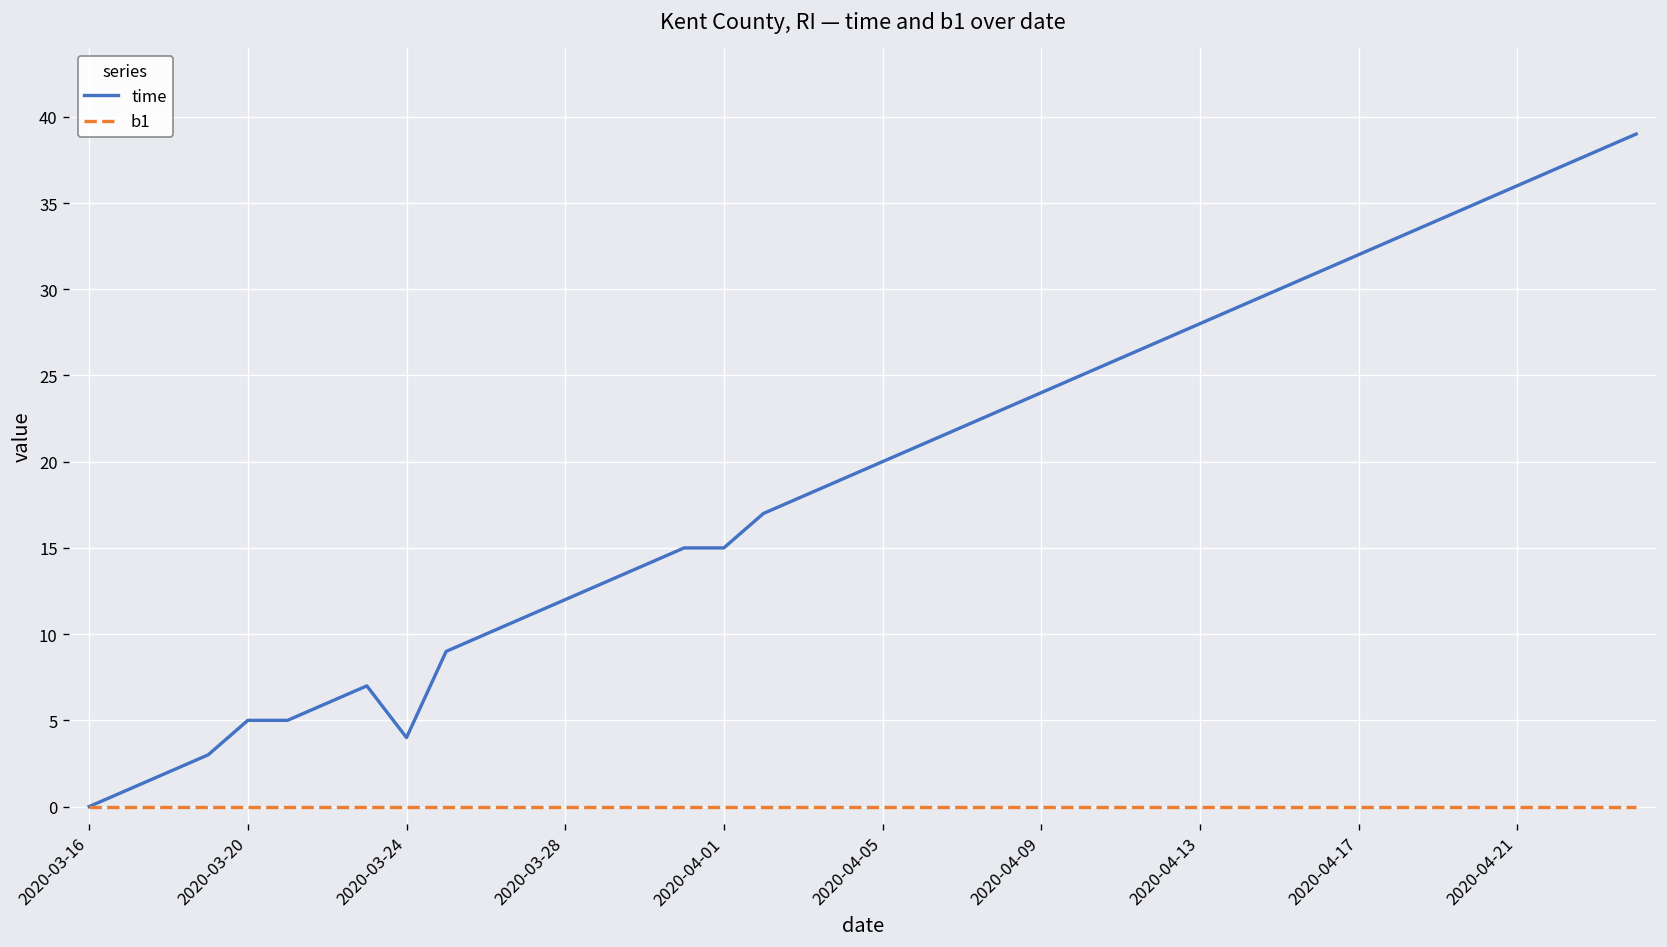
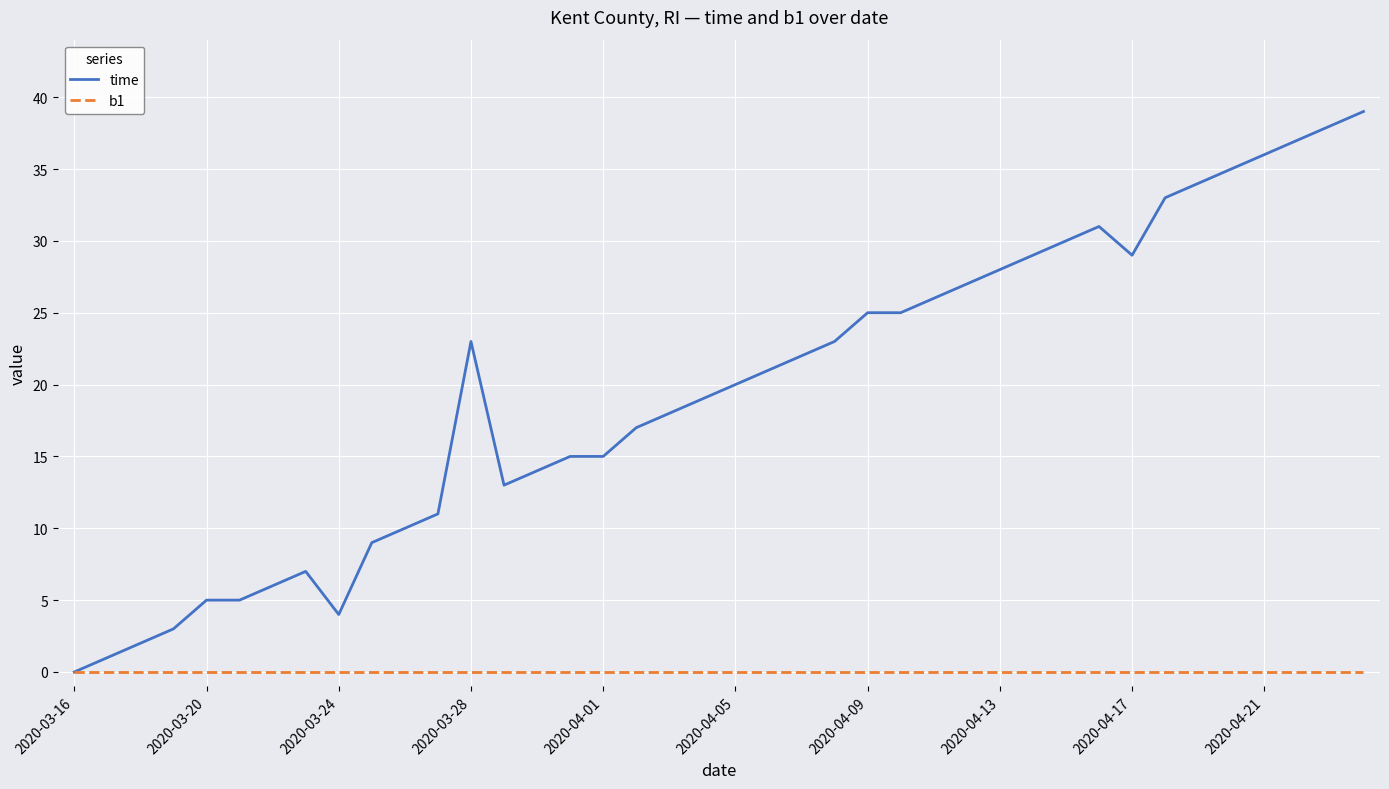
  {
    "time": {
      "2020-03-20": 5,
      "2020-03-24": 4,
-     "2020-03-28": 12,
+     "2020-03-28": 23,
      "2020-04-01": 15,
      "2020-04-05": 20,
-     "2020-04-09": 24,
+     "2020-04-09": 25,
      "2020-04-13": 28,
-     "2020-04-17": 32,
+     "2020-04-17": 29,
      "2020-04-21": 36
    },
    "b1": {
      "2020-03-20": 0,
      "2020-03-24": 0,
      "2020-03-28": 0,
      "2020-04-01": 0,
      "2020-04-05": 0,
      "2020-04-09": 0,
      "2020-04-13": 0,
      "2020-04-17": 0,
      "2020-04-21": 0
    }
  }
